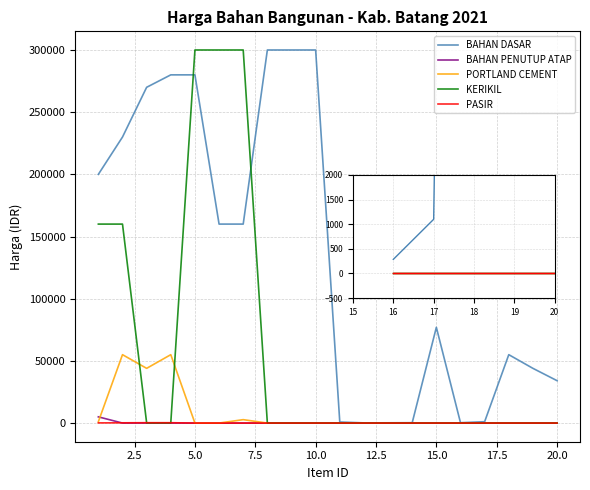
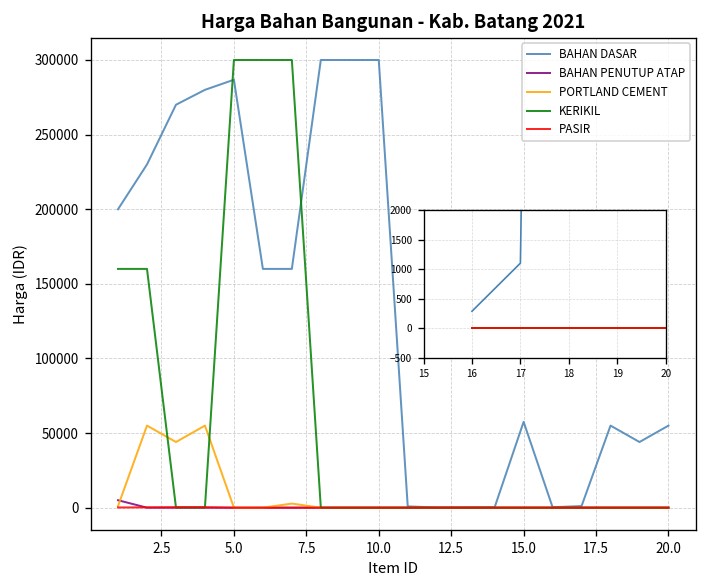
  {
    "BAHAN DASAR": {
-     "5.0": 280000,
+     "5.0": 287000,
      "10.0": 300000,
-     "15.0": 77000,
-     "20.0": 34000
+     "15.0": 58000,
+     "20.0": 55000
    },
    "KERIKIL": {
      "5.0": 300000
    }
  }
